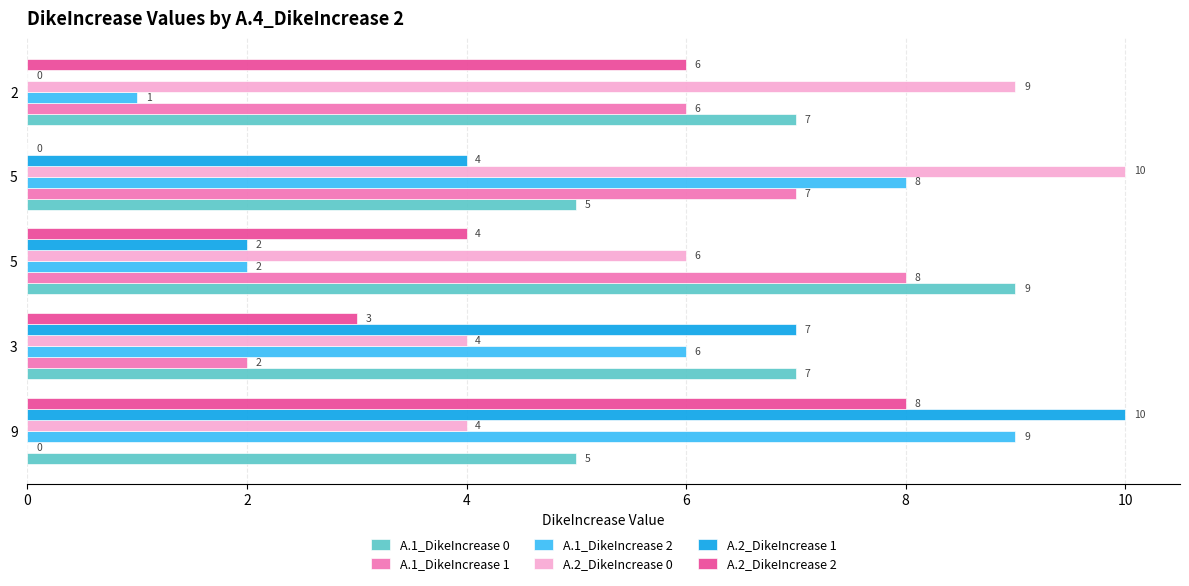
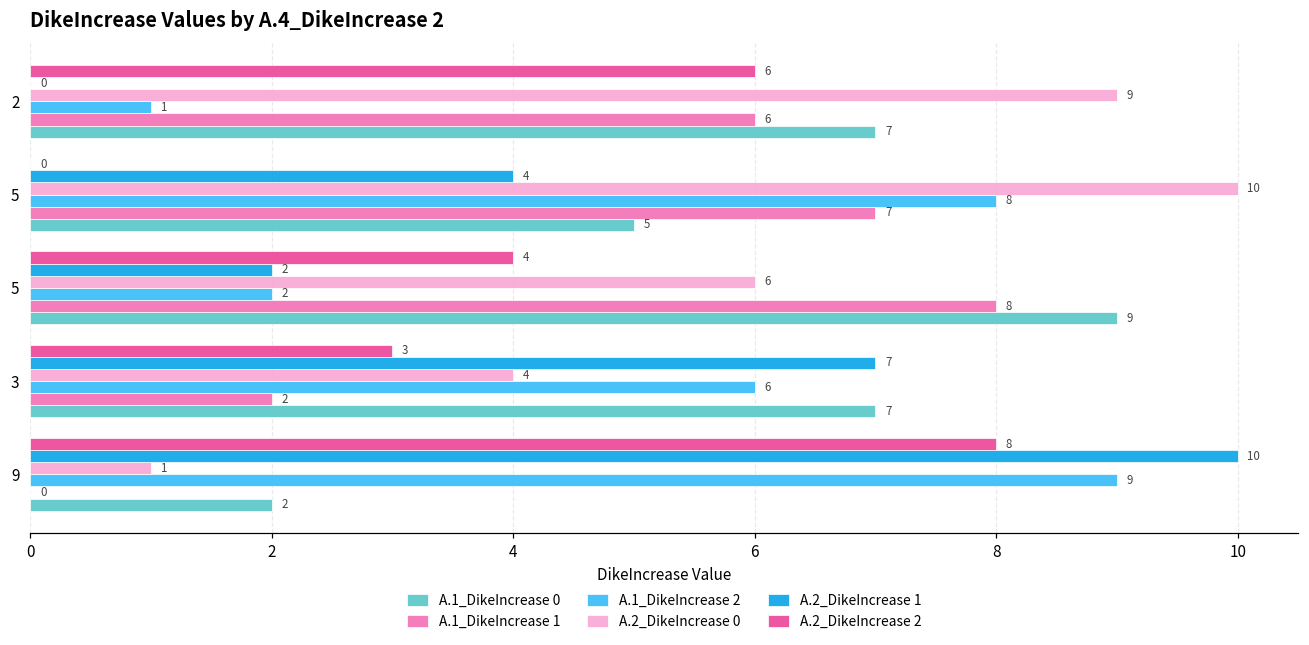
  {
    "A.1_DikeIncrease 0": {
      "2": 7,
      "3": 7,
-     "9": 5
+     "9": 2
    },
    "A.2_DikeIncrease 0": {
      "2": 9,
      "3": 4,
-     "9": 4
+     "9": 1
    }
  }
